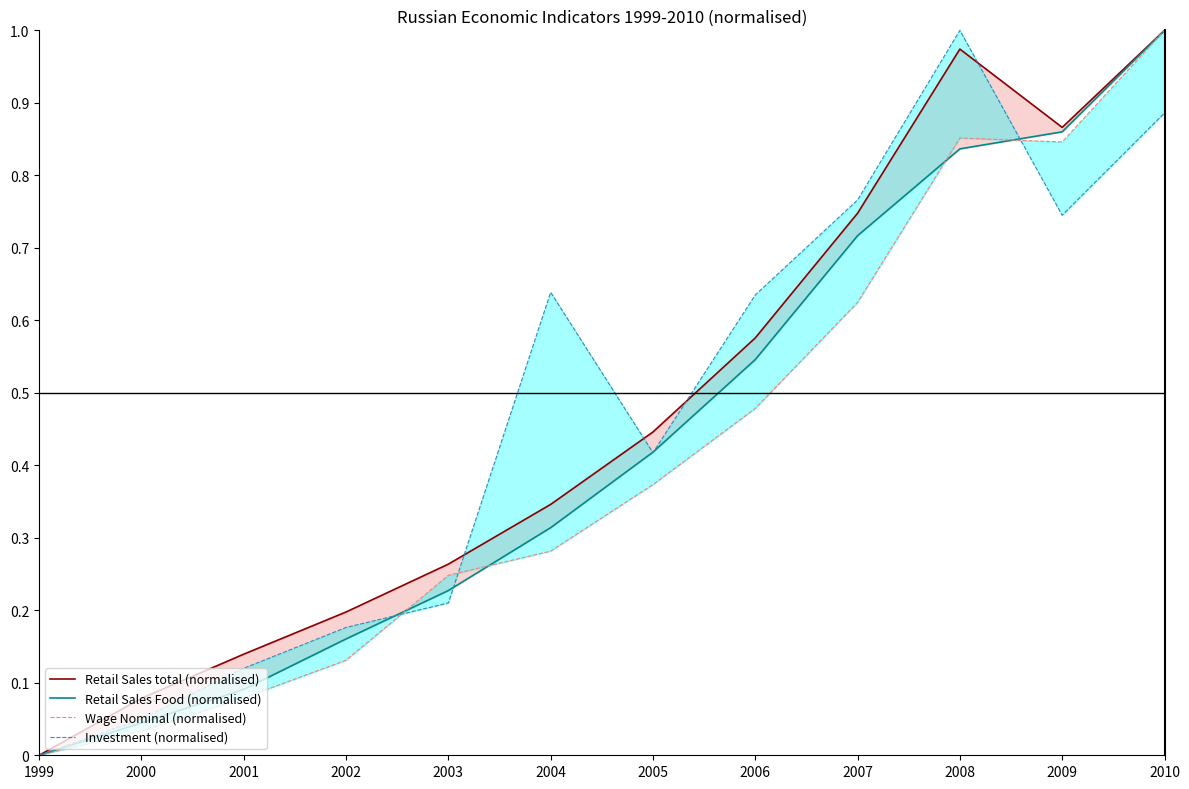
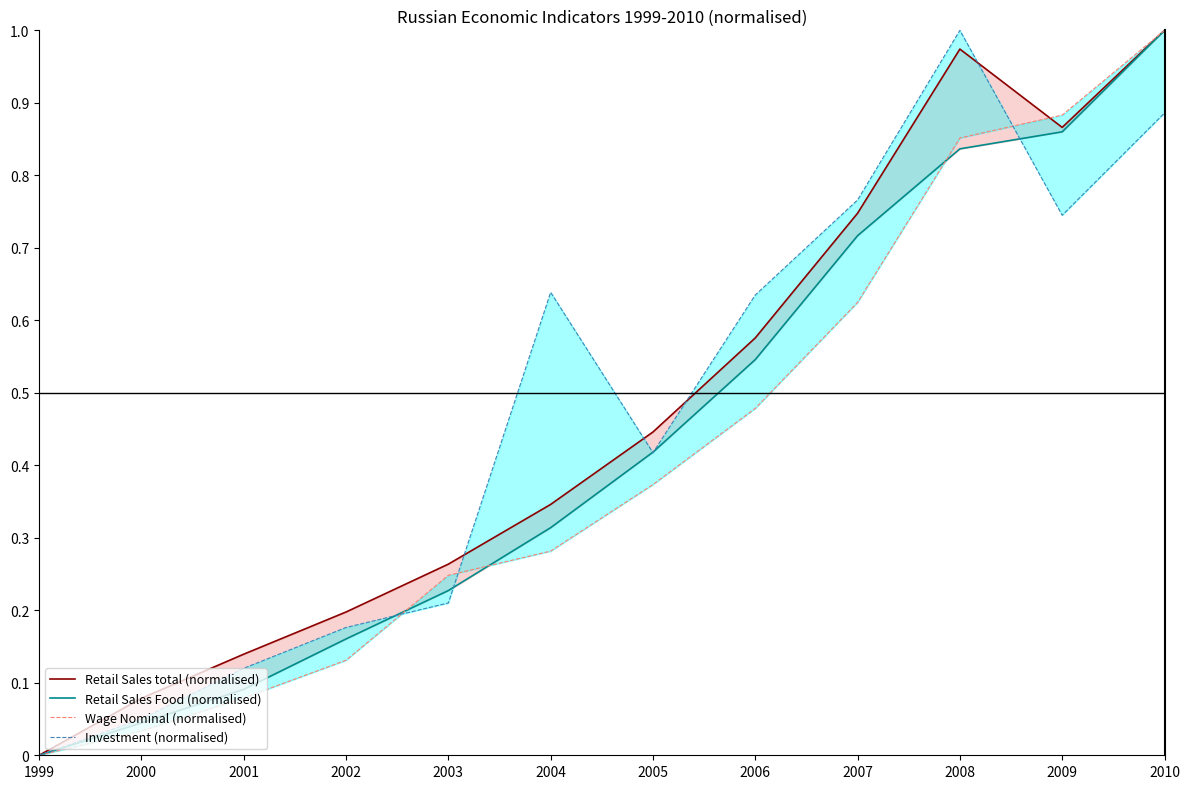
  {
    "Retail Sales total (normalised)": {
      "2001": 0.14,
      "2002": 0.20,
      "2003": 0.26,
      "2004": 0.35,
      "2005": 0.45,
      "2006": 0.58,
      "2007": 0.75,
      "2008": 0.97,
      "2009": 0.87
    },
    "Retail Sales Food (normalised)": {
      "2002": 0.16,
      "2003": 0.23,
      "2004": 0.31,
      "2006": 0.55,
      "2007": 0.72,
      "2008": 0.84,
      "2009": 0.86
    },
    "Wage Nominal (normalised)": {
      "2002": 0.13,
      "2004": 0.28,
      "2005": 0.37,
      "2006": 0.48,
      "2007": 0.62,
      "2008": 0.85,
-     "2009": 0.85
+     "2009": 0.88
    },
    "Investment (normalised)": {
      "2003": 0.21,
      "2009": 0.74,
      "2010": 0.89
    }
  }
